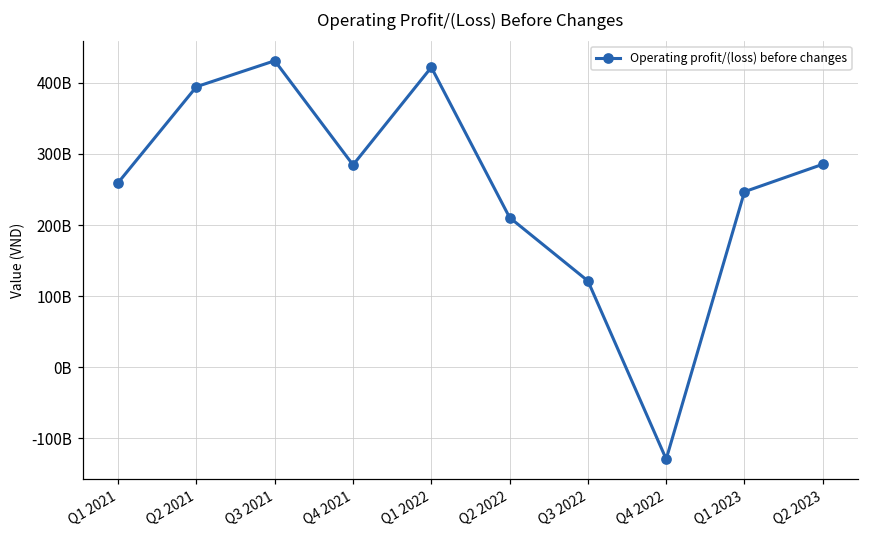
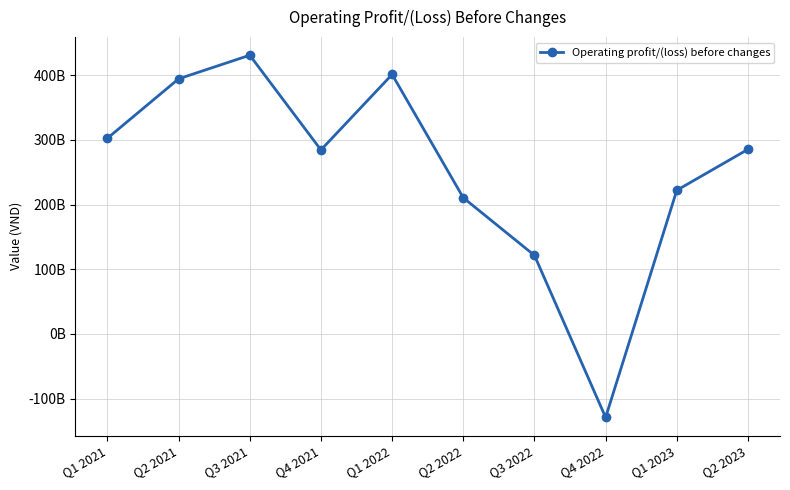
  {
-   "Q1 2021": 260000000000,
+   "Q1 2021": 300000000000,
    "Q2 2021": 390000000000,
    "Q3 2021": 430000000000,
    "Q4 2021": 280000000000,
-   "Q1 2022": 420000000000,
+   "Q1 2022": 400000000000,
    "Q2 2022": 210000000000,
    "Q3 2022": 120000000000,
    "Q4 2022": -130000000000,
-   "Q1 2023": 250000000000,
+   "Q1 2023": 220000000000,
    "Q2 2023": 290000000000
  }
